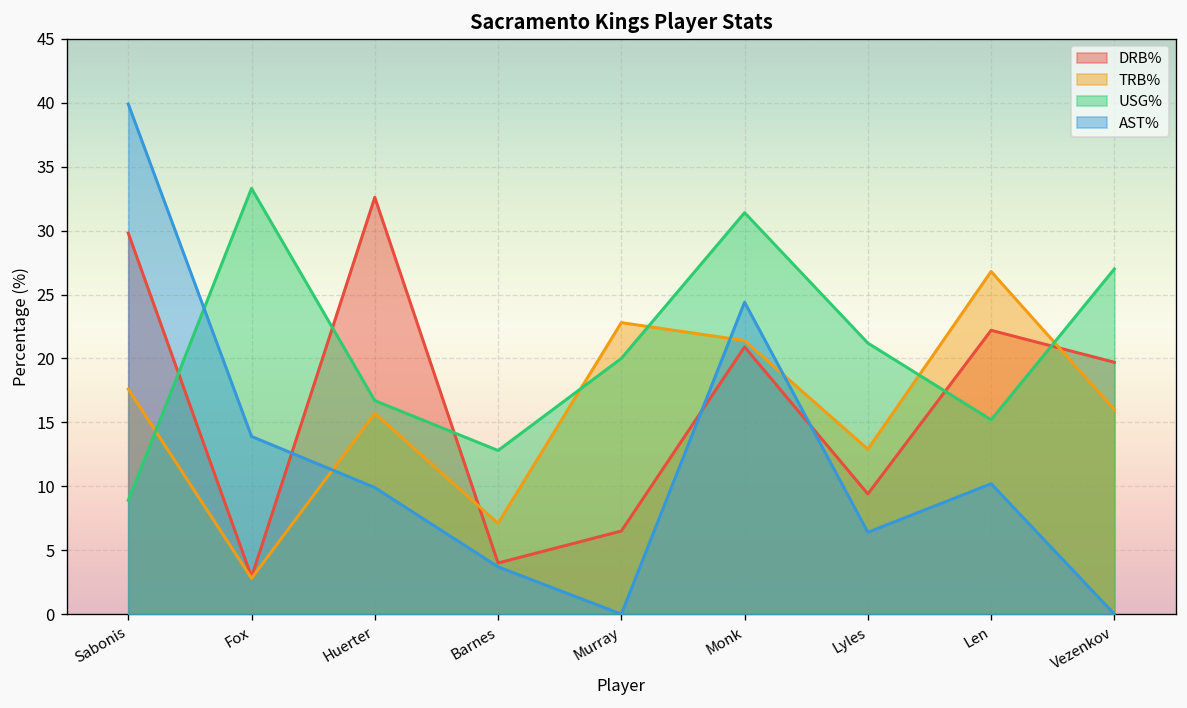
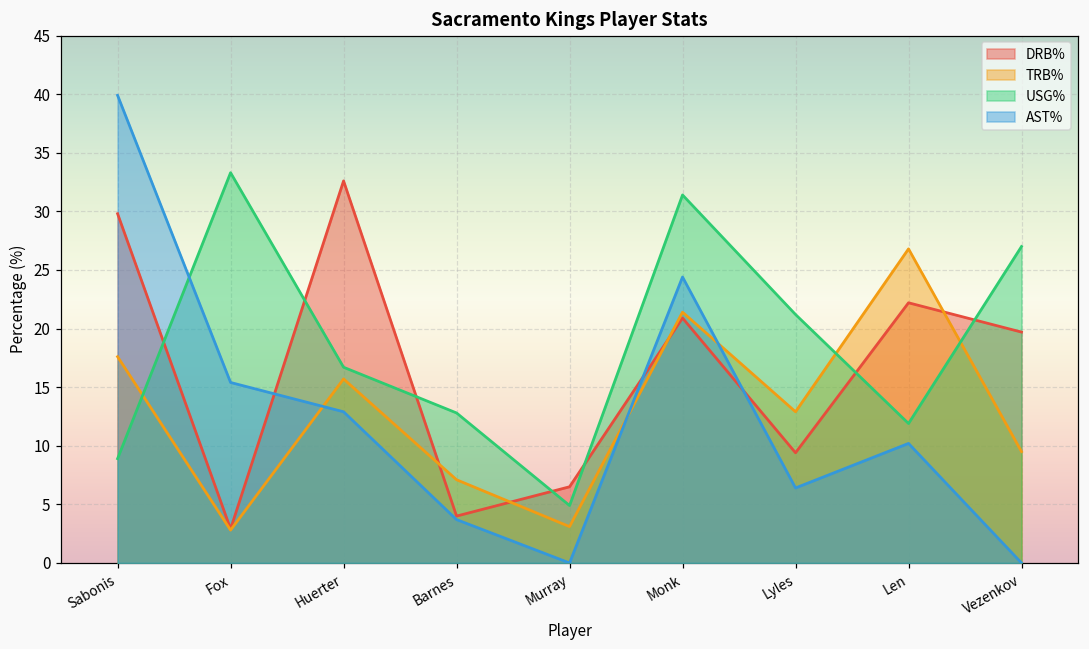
  {
    "DRB%": {
      "Sabonis": 29.8,
      "Huerter": 32.6,
      "Barnes": 4.0,
      "Murray": 6.5,
      "Monk": 20.9,
      "Lyles": 9.4,
      "Len": 22.2,
      "Vezenkov": 19.7
    },
    "TRB%": {
      "Sabonis": 17.6,
      "Huerter": 15.7,
      "Barnes": 7.1,
-     "Murray": 22.8,
+     "Murray": 3.1,
      "Monk": 21.4,
      "Lyles": 12.9,
      "Len": 26.8,
-     "Vezenkov": 16.0
+     "Vezenkov": 9.5
    },
    "USG%": {
      "Sabonis": 8.9,
      "Fox": 33.3,
      "Huerter": 16.7,
      "Barnes": 12.8,
-     "Murray": 20.0,
+     "Murray": 4.9,
      "Monk": 31.4,
      "Lyles": 21.2,
-     "Len": 15.2,
+     "Len": 11.9,
      "Vezenkov": 27.0
    },
    "AST%": {
      "Sabonis": 39.9,
-     "Fox": 13.9,
-     "Huerter": 9.9,
+     "Fox": 15.4,
+     "Huerter": 12.9,
      "Barnes": 3.7,
      "Murray": 0.0,
      "Monk": 24.4,
      "Lyles": 6.4,
      "Len": 10.2,
      "Vezenkov": 0.0
    }
  }
